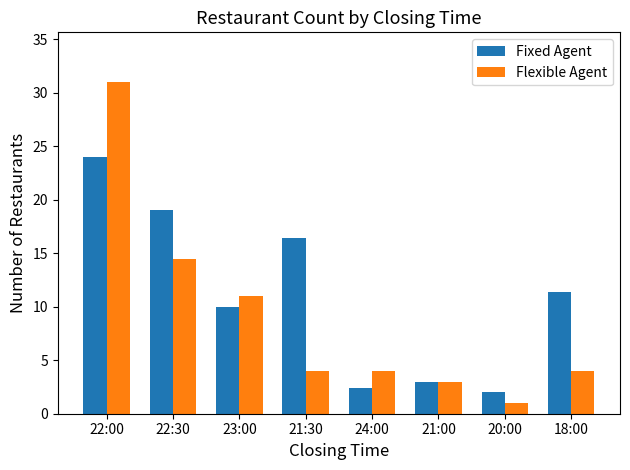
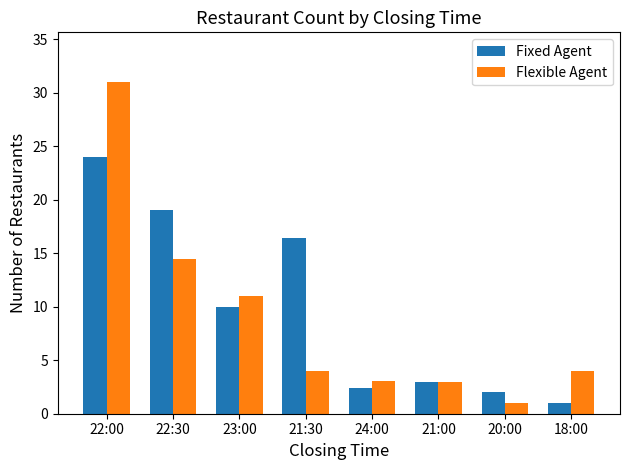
  {
    "Fixed Agent": {
      "22:00": 24.0,
      "22:30": 19.0,
      "23:00": 10.0,
      "21:30": 16.4,
      "24:00": 2.4,
      "21:00": 3.0,
      "20:00": 2.0,
-     "18:00": 11.4
+     "18:00": 1.0
    },
    "Flexible Agent": {
      "22:00": 31.0,
      "22:30": 14.5,
      "23:00": 11.0,
      "21:30": 4.0,
-     "24:00": 4.0,
+     "24:00": 3.1,
      "21:00": 3.0,
      "20:00": 1.0,
      "18:00": 4.0
    }
  }
